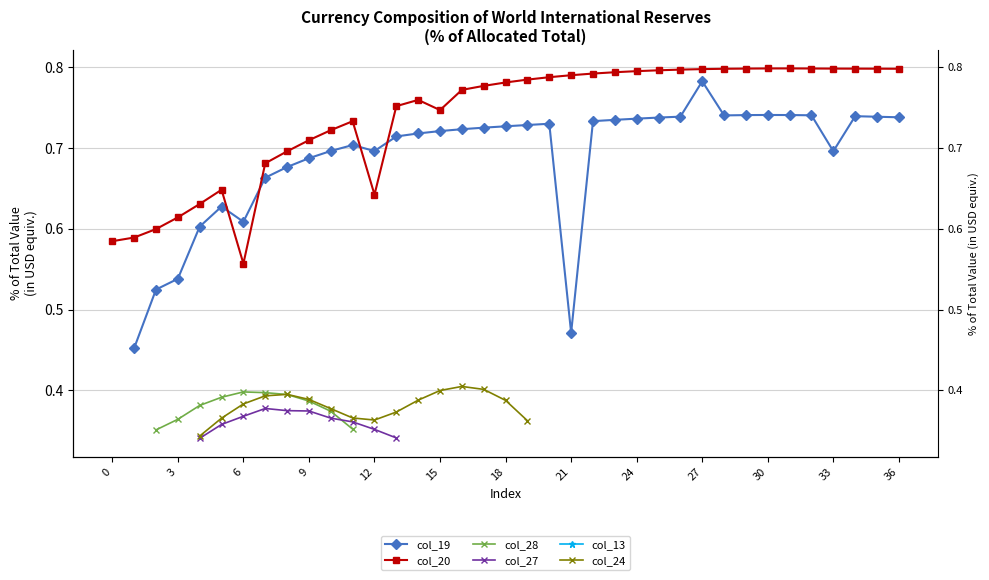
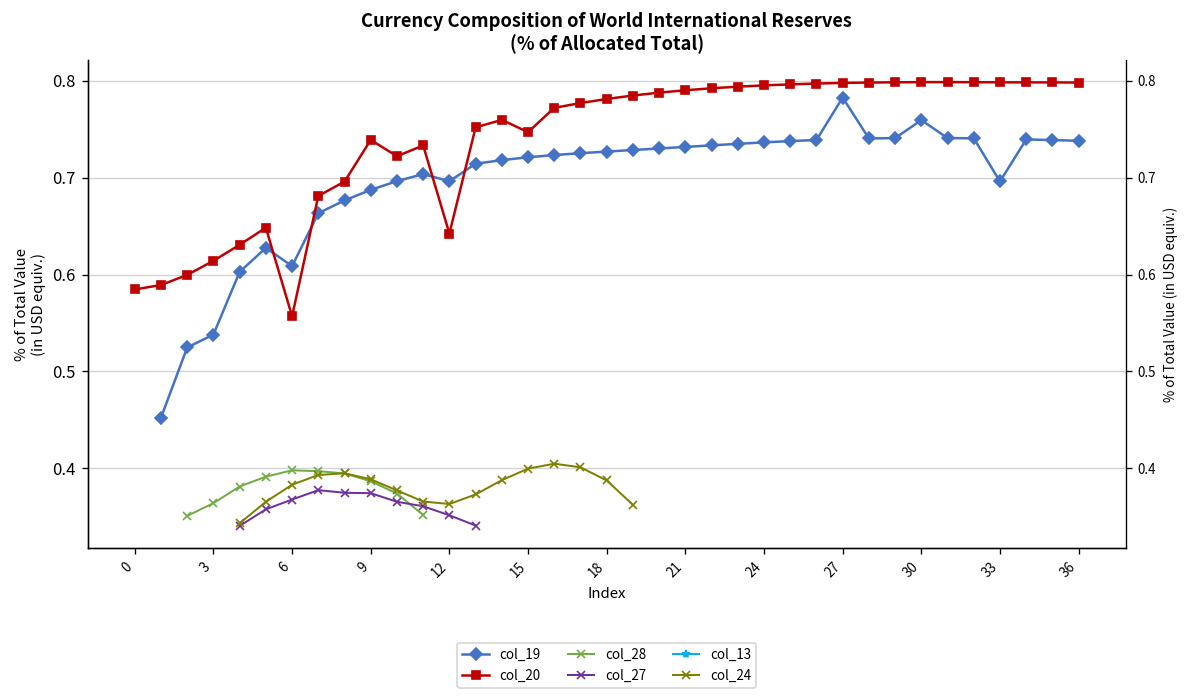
  {
    "col_19": {
      "3": 0.54,
      "6": 0.61,
      "9": 0.69,
      "12": 0.70,
      "15": 0.72,
      "18": 0.73,
-     "21": 0.47,
+     "21": 0.73,
      "24": 0.74,
      "27": 0.78,
-     "30": 0.74,
+     "30": 0.76,
      "33": 0.70,
      "36": 0.74
    },
    "col_20": {
      "0": 0.58,
      "3": 0.61,
      "6": 0.56,
-     "9": 0.71,
+     "9": 0.74,
      "12": 0.64,
      "15": 0.75,
      "18": 0.78,
      "21": 0.79,
      "24": 0.80,
      "27": 0.80,
      "30": 0.80,
      "33": 0.80,
      "36": 0.80
    },
    "col_28": {
      "3": 0.36,
      "6": 0.40
    },
    "col_27": {
      "6": 0.37,
      "9": 0.37,
      "12": 0.35
    },
    "col_24": {
      "6": 0.38,
      "12": 0.36,
      "15": 0.40,
      "18": 0.39
    }
  }
